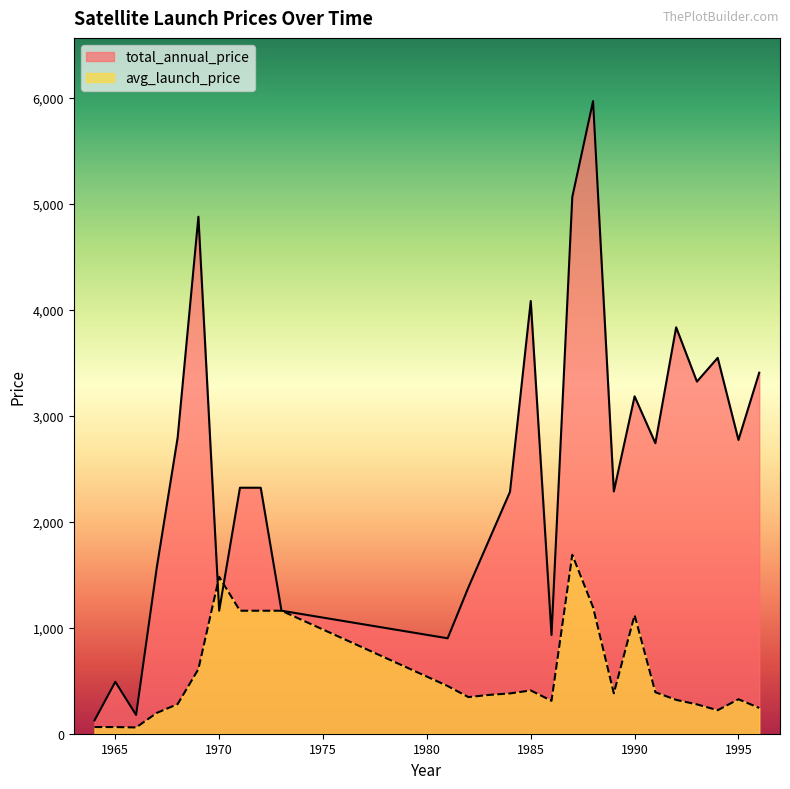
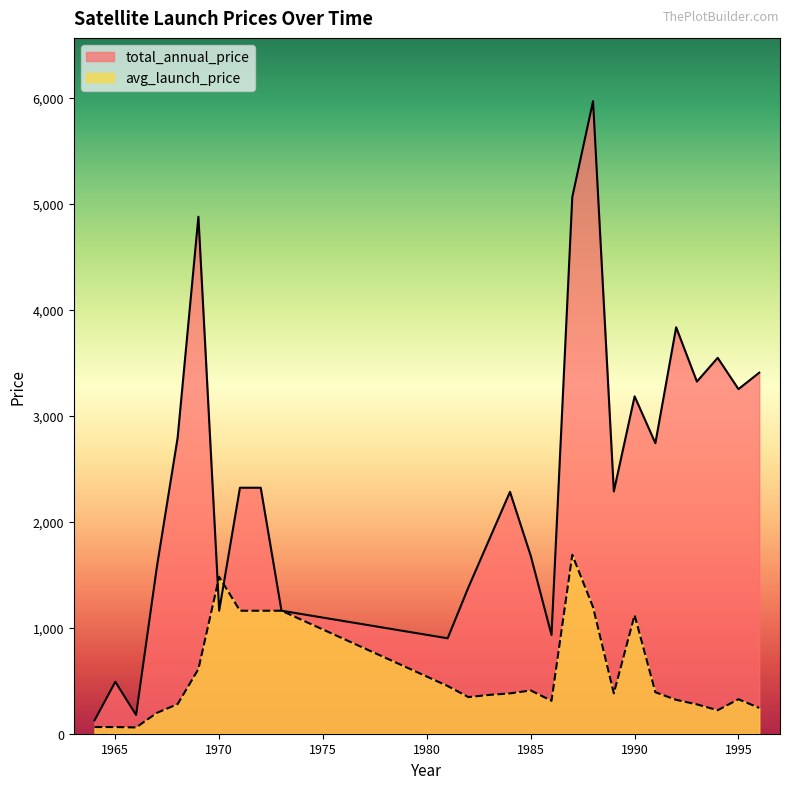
  {
    "total_annual_price": {
      "1965": "490",
      "1970": "1,160",
-     "1985": "4,080",
+     "1985": "1,680",
      "1990": "3,180",
-     "1995": "2,770"
+     "1995": "3,250"
    },
    "avg_launch_price": {
      "1965": "60",
      "1970": "1,480",
      "1985": "410",
      "1990": "1,120",
      "1995": "330"
    }
  }
